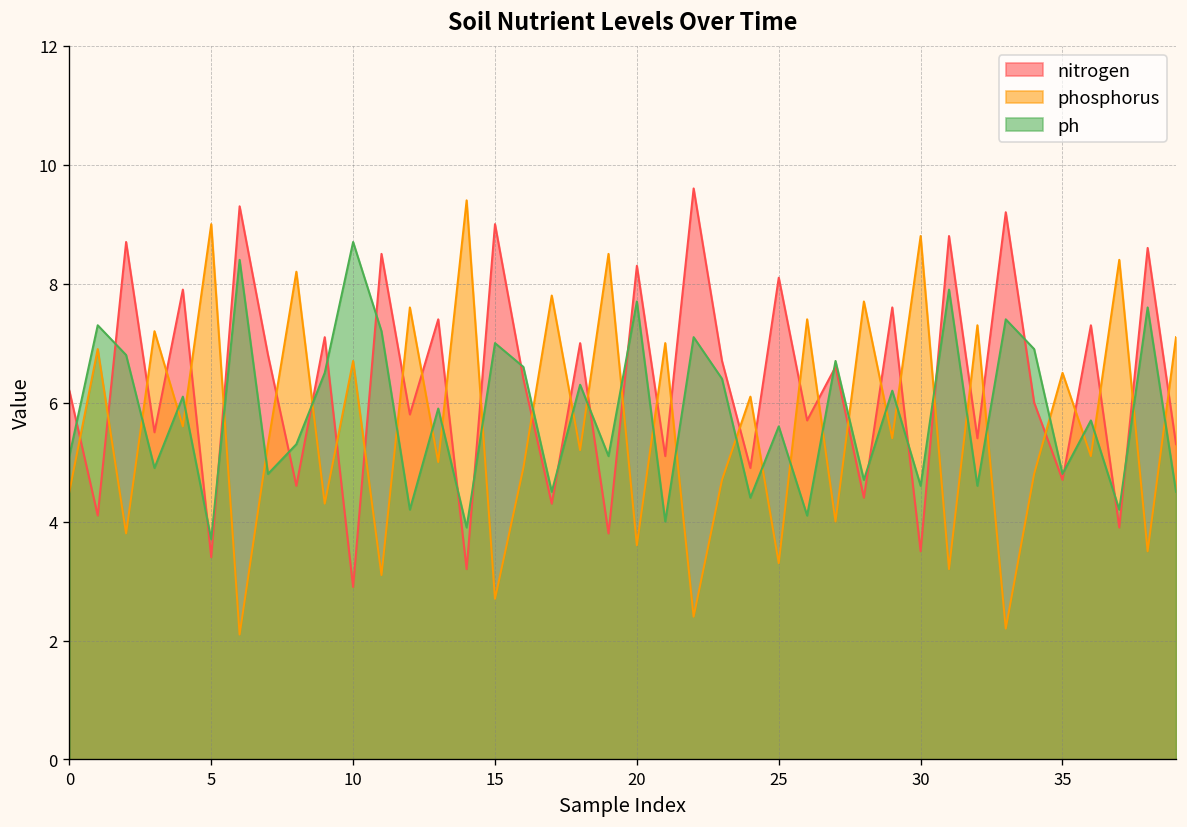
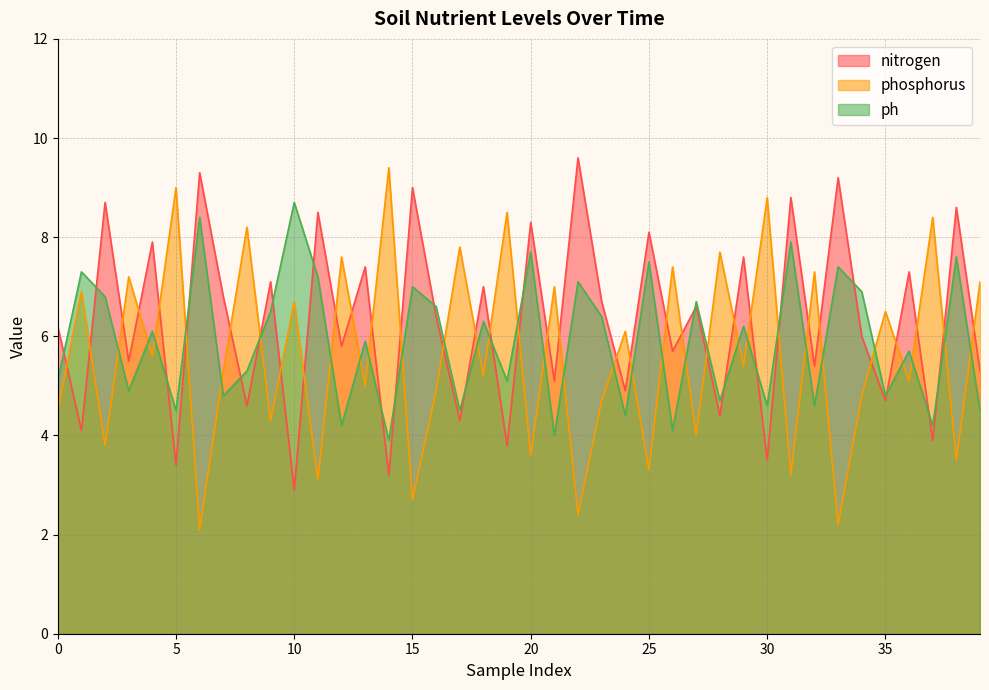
  {
    "nitrogen": {
      "0": 6.2,
      "5": 3.4,
      "10": 2.9,
      "15": 9.0,
      "20": 8.3,
      "25": 8.1,
      "30": 3.5,
      "35": 4.7
    },
    "phosphorus": {
      "0": 4.5,
      "5": 9.0,
      "10": 6.7,
      "15": 2.7,
      "20": 3.6,
      "25": 3.3,
      "30": 8.8,
      "35": 6.5
    },
    "ph": {
      "0": 5.1,
-     "5": 3.7,
+     "5": 4.5,
      "10": 8.7,
      "15": 7.0,
      "20": 7.7,
-     "25": 5.6,
+     "25": 7.5,
      "30": 4.6,
      "35": 4.8
    }
  }
